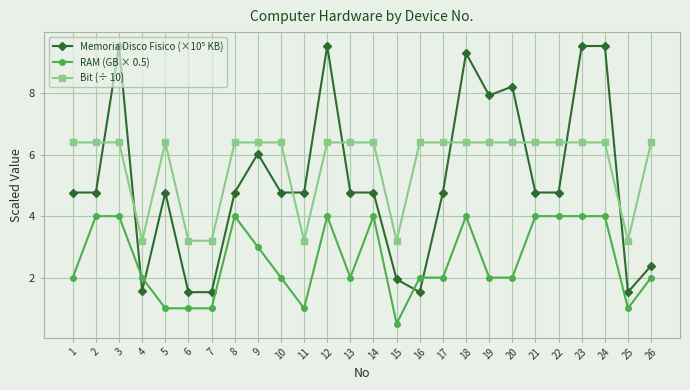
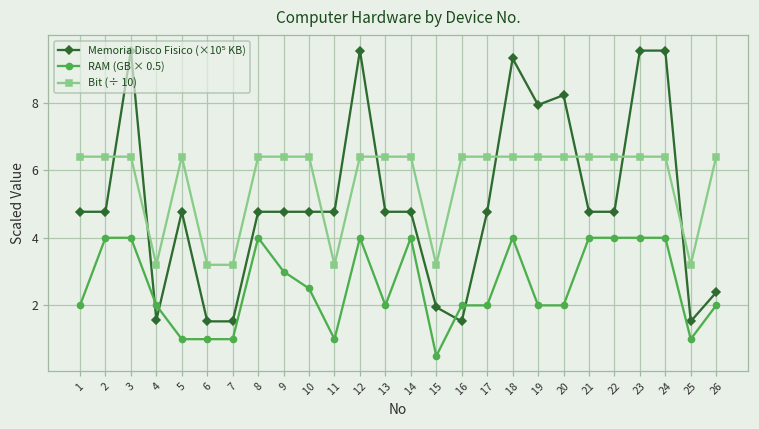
  {
    "Memoria Disco Fisico (×10⁵ KB)": {
      "1": 4.8,
      "2": 4.8,
      "4": 1.6,
      "5": 4.8,
      "6": 1.5,
      "7": 1.5,
      "8": 4.8,
-     "9": 6.0,
+     "9": 4.8,
      "10": 4.8,
      "11": 4.8,
      "12": 9.5,
      "13": 4.8,
      "14": 4.8,
      "15": 1.9,
      "16": 1.5,
      "17": 4.8,
      "18": 9.3,
      "19": 7.9,
      "20": 8.2,
      "21": 4.8,
      "22": 4.8,
      "23": 9.5,
      "24": 9.5,
      "25": 1.5,
      "26": 2.4
    },
    "RAM (GB × 0.5)": {
      "1": 2.0,
      "2": 4.0,
      "3": 4.0,
      "4": 2.0,
      "5": 1.0,
      "6": 1.0,
      "7": 1.0,
      "8": 4.0,
      "9": 3.0,
-     "10": 2.0,
+     "10": 2.5,
      "11": 1.0,
      "12": 4.0,
      "13": 2.0,
      "14": 4.0,
      "15": 0.5,
      "16": 2.0,
      "17": 2.0,
      "18": 4.0,
      "19": 2.0,
      "20": 2.0,
      "21": 4.0,
      "22": 4.0,
      "23": 4.0,
      "24": 4.0,
      "25": 1.0,
      "26": 2.0
    },
    "Bit (÷ 10)": {
      "1": 6.4,
      "2": 6.4,
      "3": 6.4,
      "4": 3.2,
      "5": 6.4,
      "6": 3.2,
      "7": 3.2,
      "8": 6.4,
      "9": 6.4,
      "10": 6.4,
      "11": 3.2,
      "12": 6.4,
      "13": 6.4,
      "14": 6.4,
      "15": 3.2,
      "16": 6.4,
      "17": 6.4,
      "18": 6.4,
      "19": 6.4,
      "20": 6.4,
      "21": 6.4,
      "22": 6.4,
      "23": 6.4,
      "24": 6.4,
      "25": 3.2,
      "26": 6.4
    }
  }
